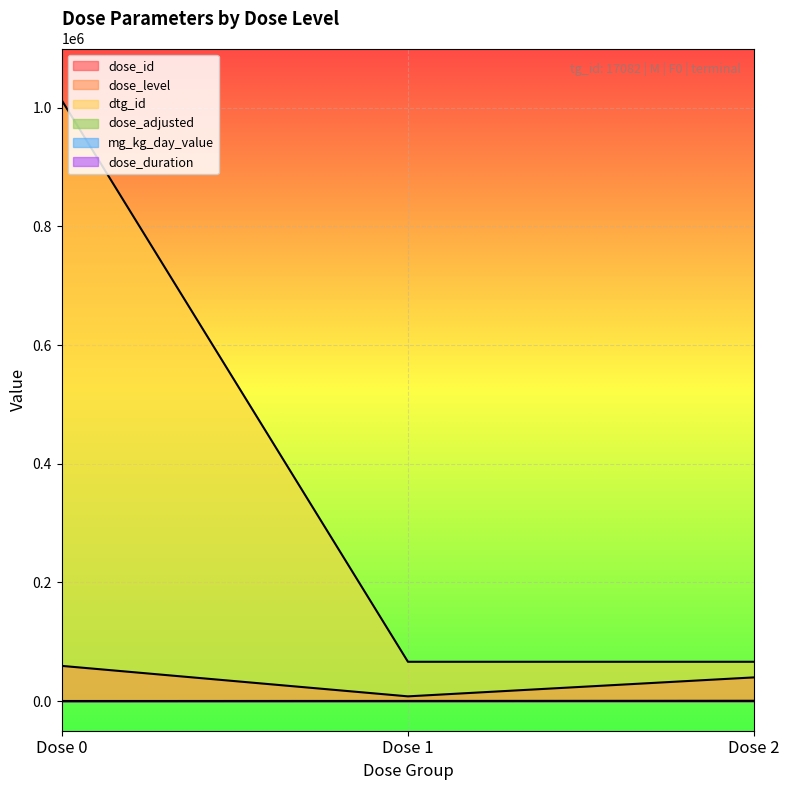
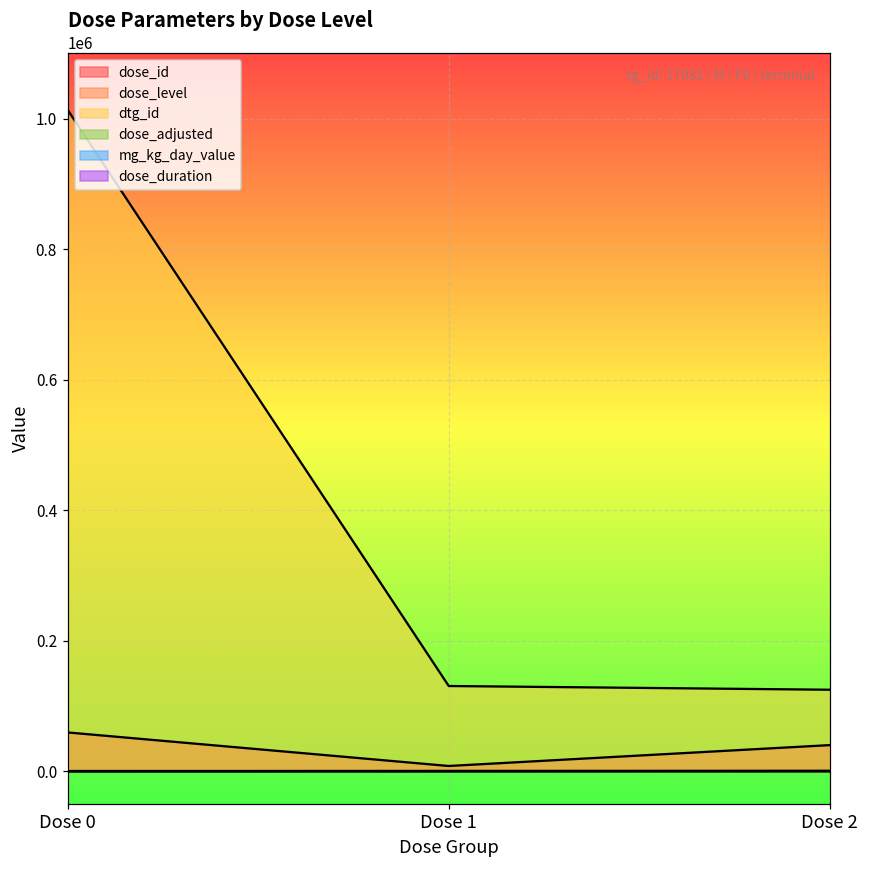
  {
    "dose_id": {
      "Dose 0": 60000,
      "Dose 1": 10000,
      "Dose 2": 40000
    },
    "dose_duration": {
      "Dose 0": 0,
      "Dose 1": 0,
      "Dose 2": 0
    },
    "dtg_id": {
      "Dose 0": 1010000,
-     "Dose 1": 70000,
-     "Dose 2": 70000
+     "Dose 1": 130000,
+     "Dose 2": 120000
    }
  }
